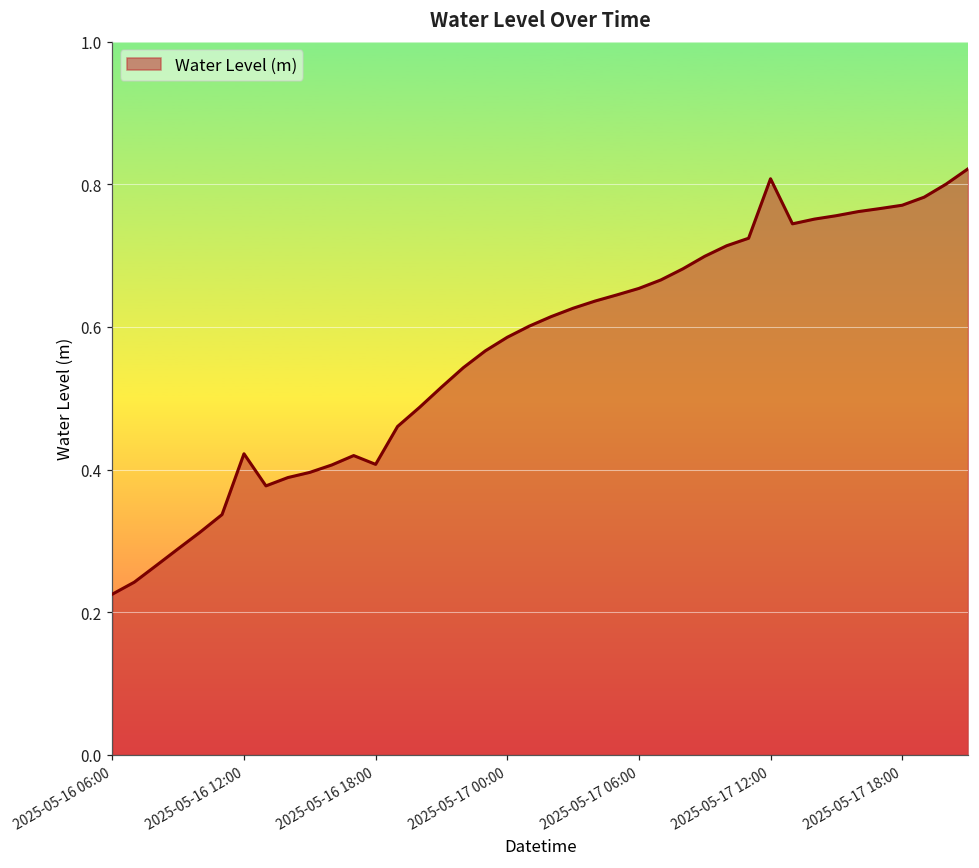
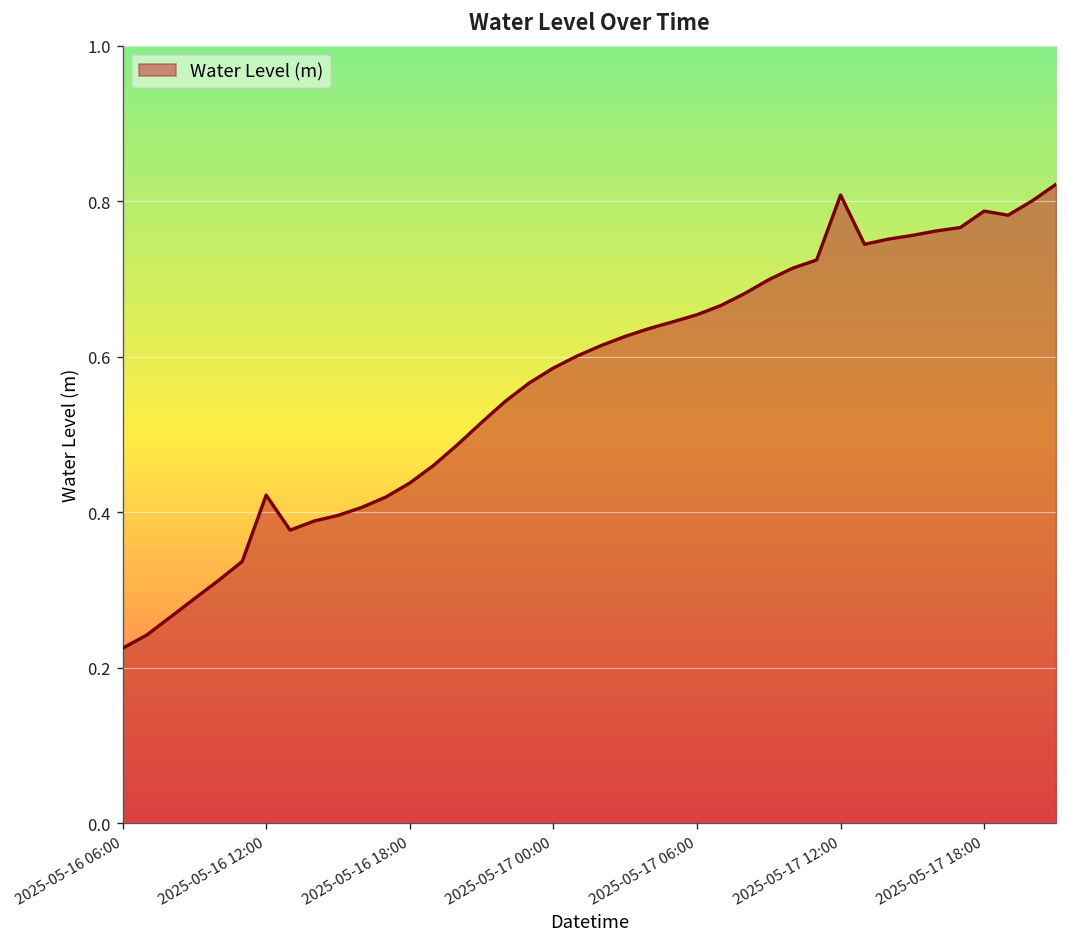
  {
    "2025-05-16 06:00": 0.23,
    "2025-05-16 12:00": 0.42,
-   "2025-05-16 18:00": 0.41,
+   "2025-05-16 18:00": 0.44,
    "2025-05-17 00:00": 0.59,
    "2025-05-17 06:00": 0.65,
    "2025-05-17 12:00": 0.81,
-   "2025-05-17 18:00": 0.77
+   "2025-05-17 18:00": 0.79
  }
